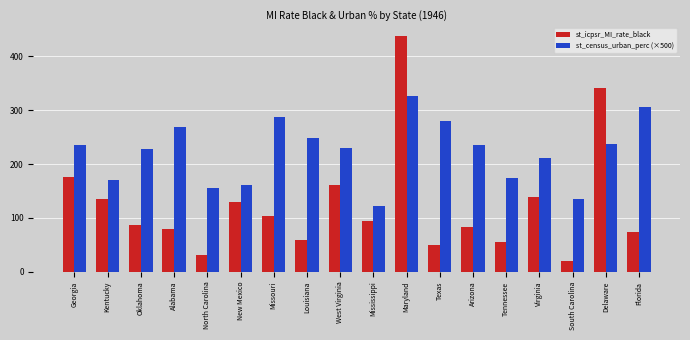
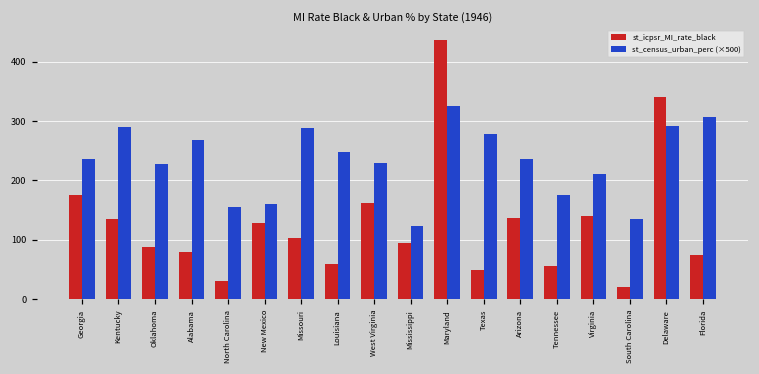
  {
    "st_icpsr_MI_rate_black": {
      "Georgia": 180,
      "Kentucky": 140,
      "Oklahoma": 90,
      "Alabama": 80,
      "North Carolina": 30,
      "New Mexico": 130,
      "Missouri": 100,
      "Louisiana": 60,
      "West Virginia": 160,
      "Mississippi": 90,
      "Maryland": 440,
      "Texas": 50,
-     "Arizona": 80,
+     "Arizona": 140,
      "Tennessee": 60,
      "Virginia": 140,
      "South Carolina": 20,
      "Delaware": 340,
      "Florida": 70
    },
    "st_census_urban_perc (×500)": {
      "Georgia": 240,
-     "Kentucky": 170,
+     "Kentucky": 290,
      "Oklahoma": 230,
      "Alabama": 270,
      "North Carolina": 160,
      "New Mexico": 160,
      "Missouri": 290,
      "Louisiana": 250,
      "West Virginia": 230,
      "Mississippi": 120,
      "Maryland": 330,
      "Texas": 280,
      "Arizona": 240,
      "Tennessee": 180,
      "Virginia": 210,
      "South Carolina": 130,
-     "Delaware": 240,
+     "Delaware": 290,
      "Florida": 310
    }
  }
